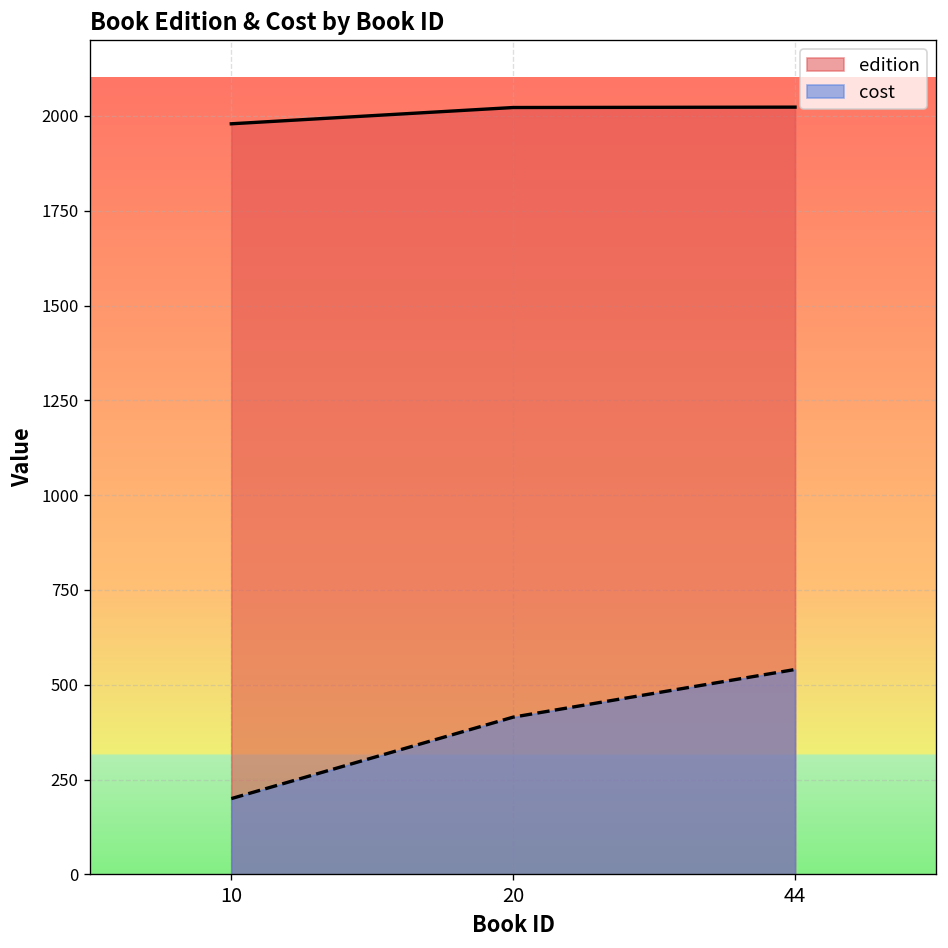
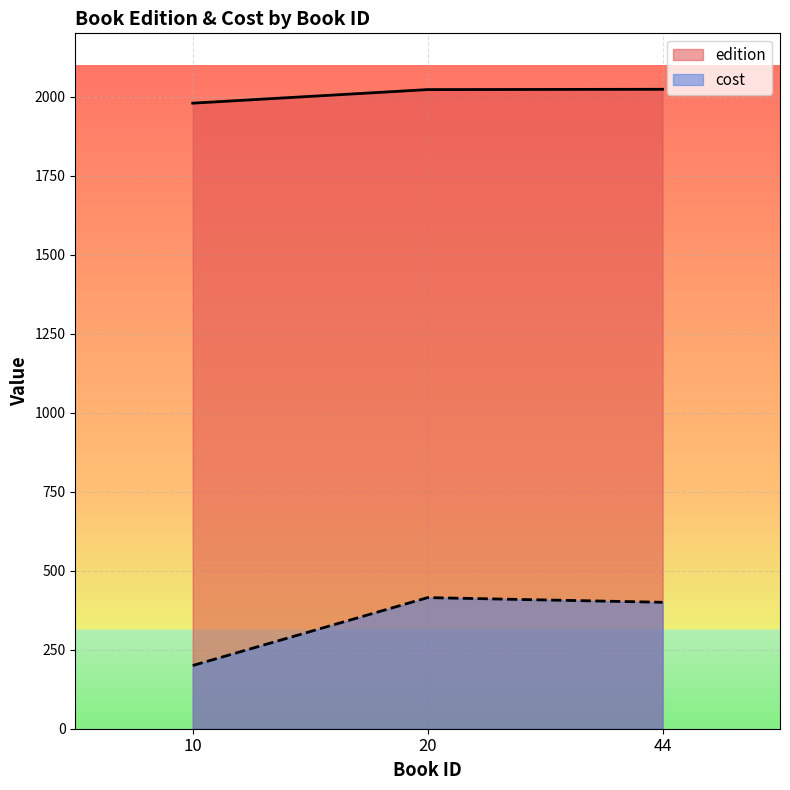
  {
    "edition": {
      "10": 1980,
      "20": 2020,
      "44": 2020
    },
    "cost": {
      "10": 200,
      "20": 410,
-     "44": 540
+     "44": 400
    }
  }
